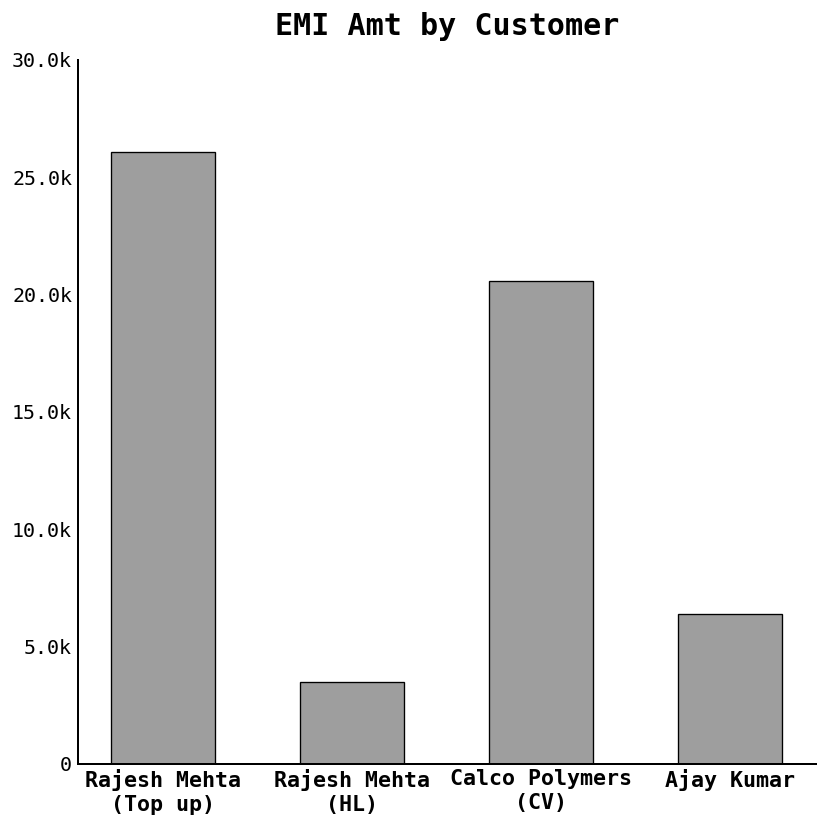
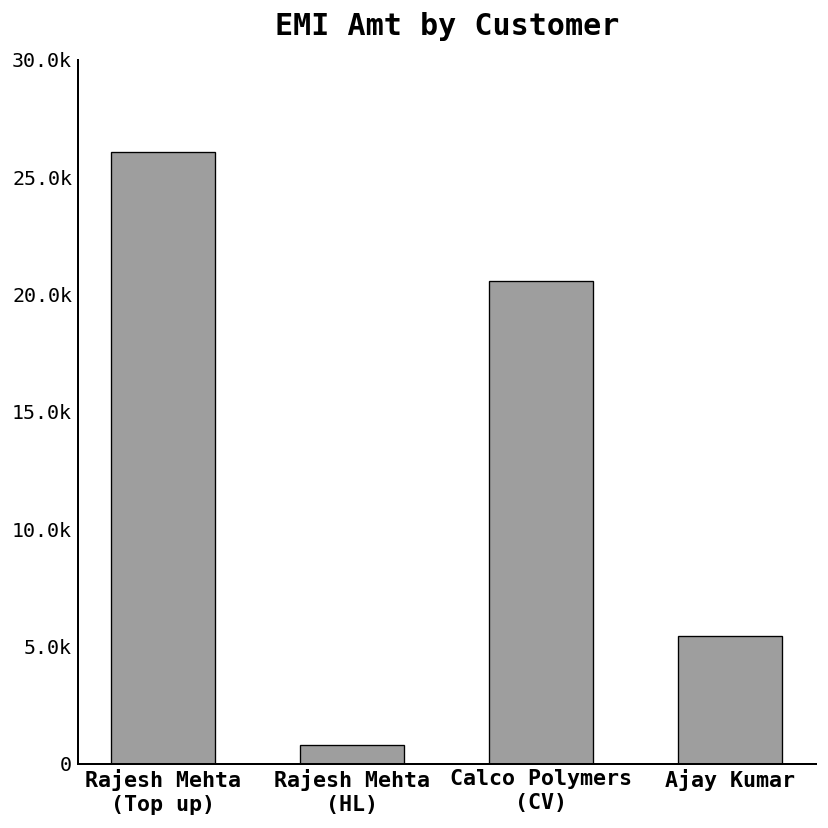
  {
    "Rajesh Mehta (Top up)": 26100,
-   "Rajesh Mehta (HL)": 3500,
+   "Rajesh Mehta (HL)": 800,
    "Calco Polymers (CV)": 20600,
-   "Ajay Kumar": 6400
+   "Ajay Kumar": 5400
  }
